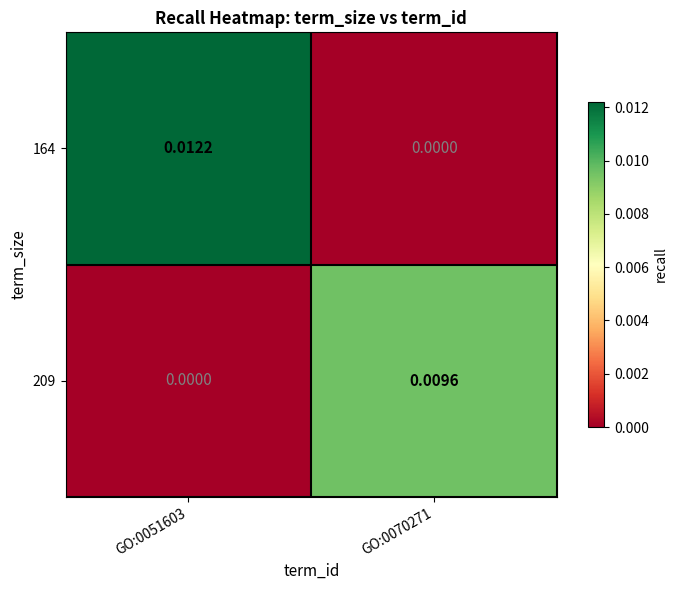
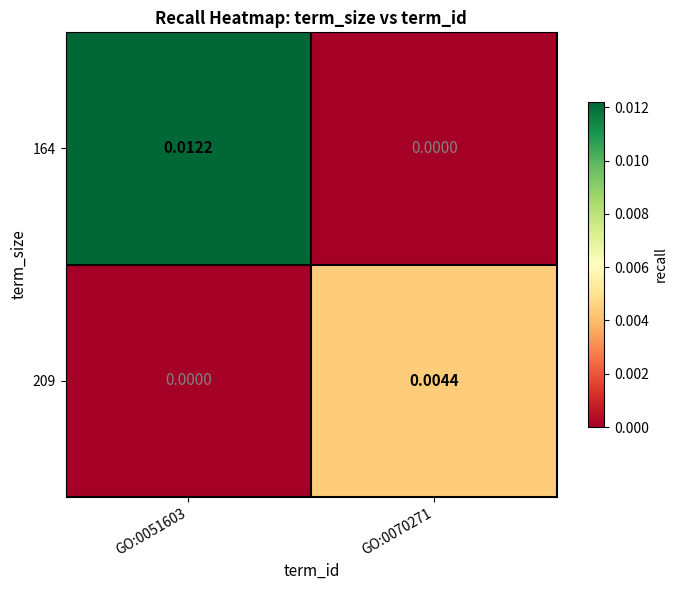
  {
    "164": {
      "GO:0051603": 0.0122,
      "GO:0070271": 0.0000
    },
    "209": {
      "GO:0051603": 0.0000,
-     "GO:0070271": 0.0096
+     "GO:0070271": 0.0044
    }
  }
